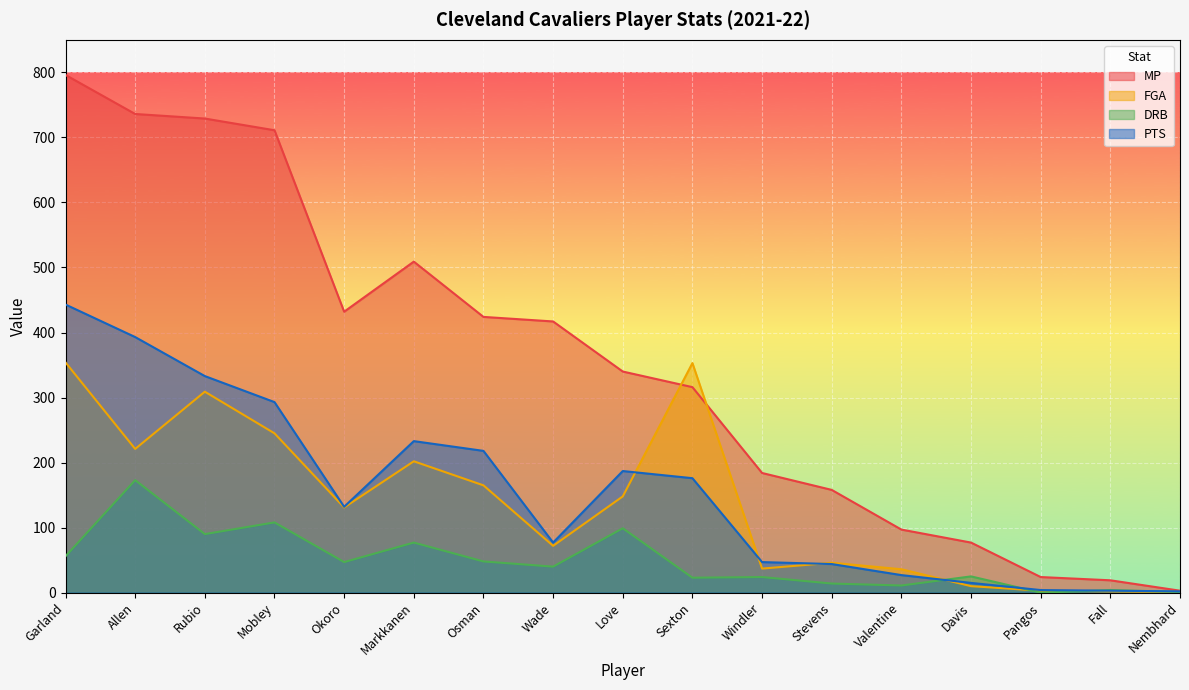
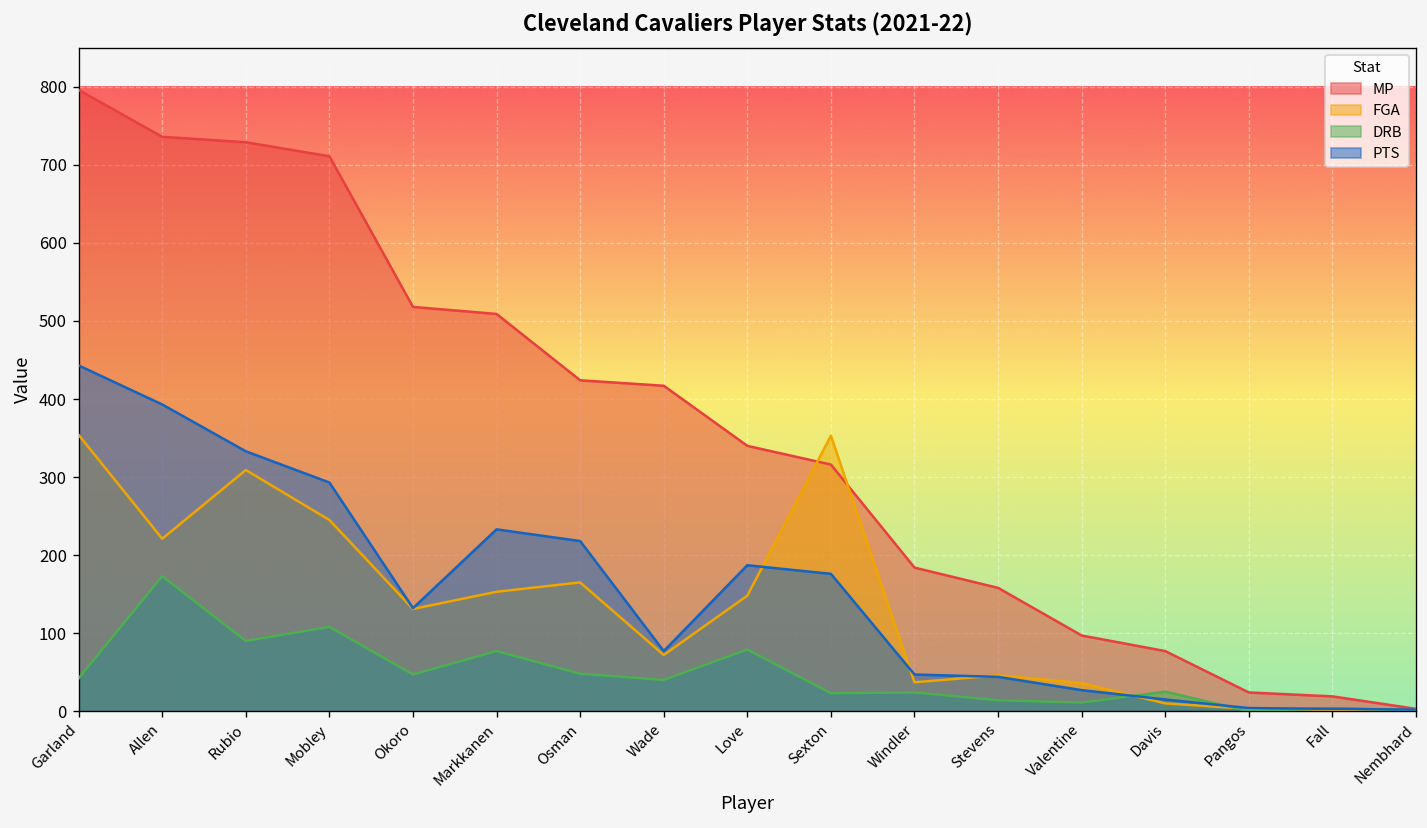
  {
    "MP": {
      "Garland": 800,
      "Allen": 740,
      "Rubio": 730,
      "Mobley": 710,
-     "Okoro": 430,
+     "Okoro": 520,
      "Markkanen": 510,
      "Osman": 420,
      "Wade": 420,
      "Love": 340,
      "Sexton": 320,
      "Windler": 180,
      "Stevens": 160,
      "Valentine": 100,
      "Davis": 80,
      "Pangos": 20,
      "Fall": 20
    },
    "FGA": {
      "Garland": 350,
      "Allen": 220,
      "Rubio": 310,
      "Mobley": 250,
-     "Markkanen": 200,
+     "Markkanen": 150,
      "Osman": 170,
      "Wade": 70,
      "Love": 150,
      "Sexton": 350,
      "Windler": 40,
      "Valentine": 40,
      "Davis": 10
    },
    "DRB": {
-     "Garland": 60,
+     "Garland": 40,
      "Allen": 170,
      "Rubio": 90,
      "Mobley": 110,
      "Okoro": 50,
      "Markkanen": 80,
      "Osman": 50,
      "Wade": 40,
-     "Love": 100,
+     "Love": 80,
      "Sexton": 20,
      "Windler": 20,
      "Stevens": 10,
      "Valentine": 10,
      "Davis": 30
    },
    "PTS": {
      "Garland": 440,
      "Allen": 390,
      "Rubio": 330,
      "Mobley": 290,
      "Markkanen": 230,
      "Osman": 220,
      "Wade": 80,
      "Love": 190,
      "Sexton": 180,
      "Windler": 50,
      "Valentine": 30,
      "Davis": 20
    }
  }
